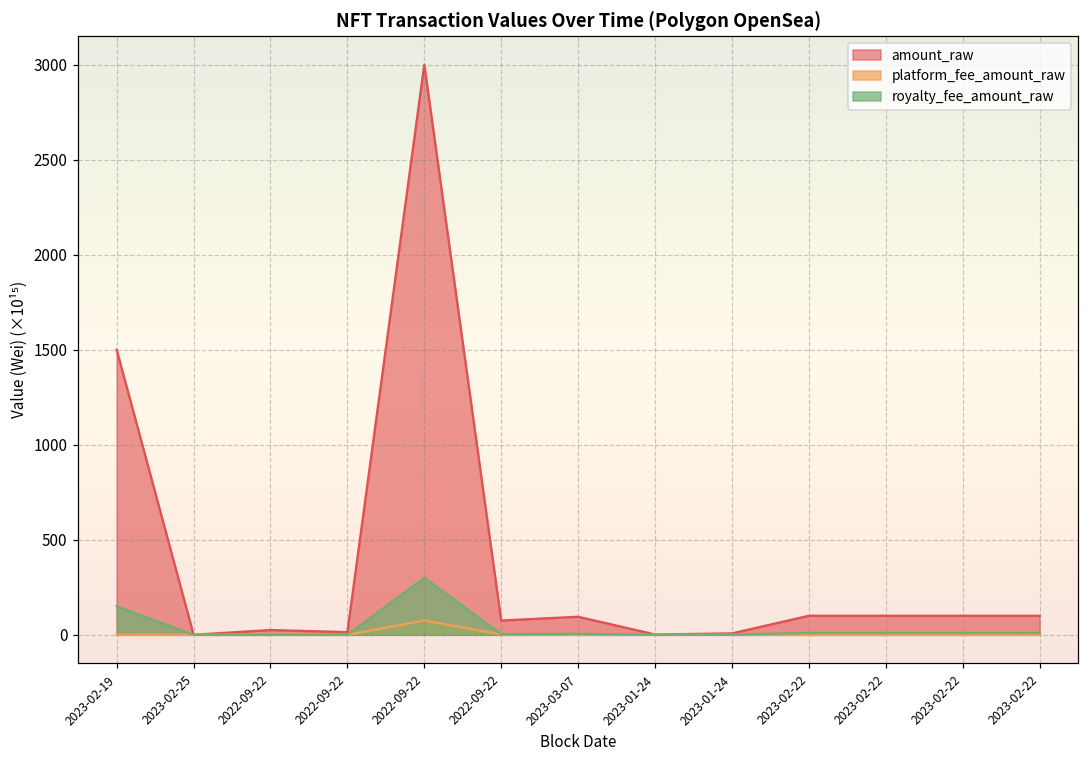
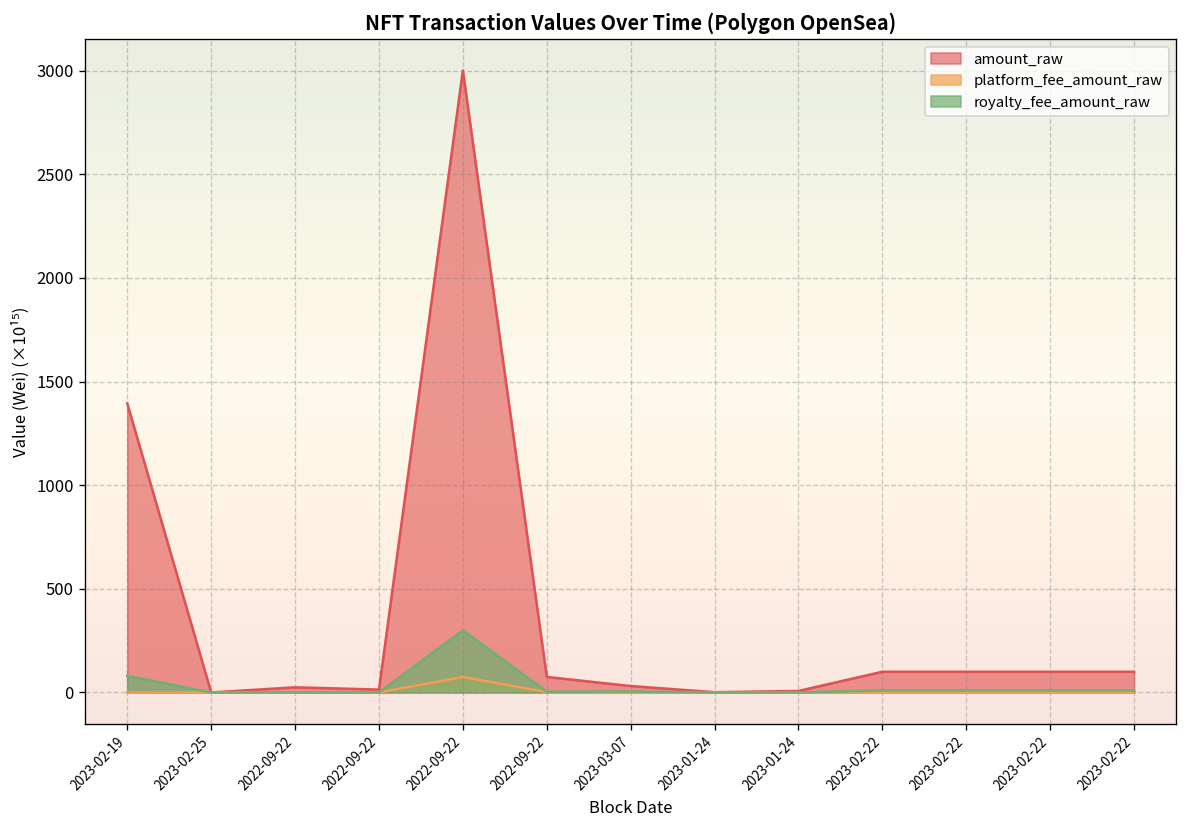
  {
    "amount_raw": {
-     "2023-02-19": 1500,
-     "2023-03-07": 100
+     "2023-02-19": 1390,
+     "2023-03-07": 30
    },
    "platform_fee_amount_raw": {
      "2023-02-19": 0
    },
    "royalty_fee_amount_raw": {
-     "2023-02-19": 150
+     "2023-02-19": 80
    }
  }
